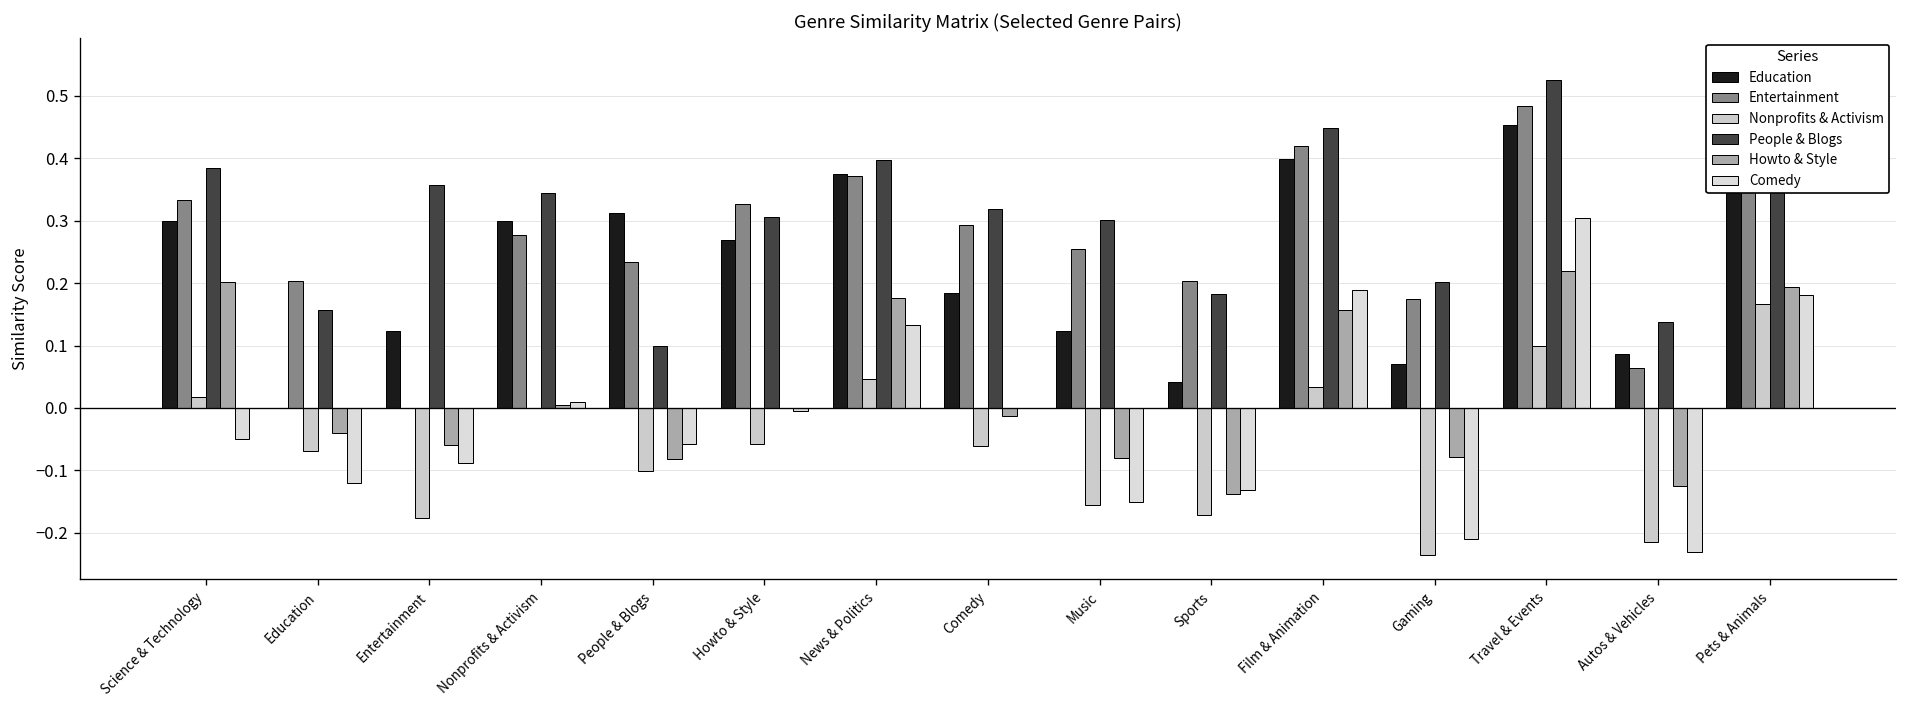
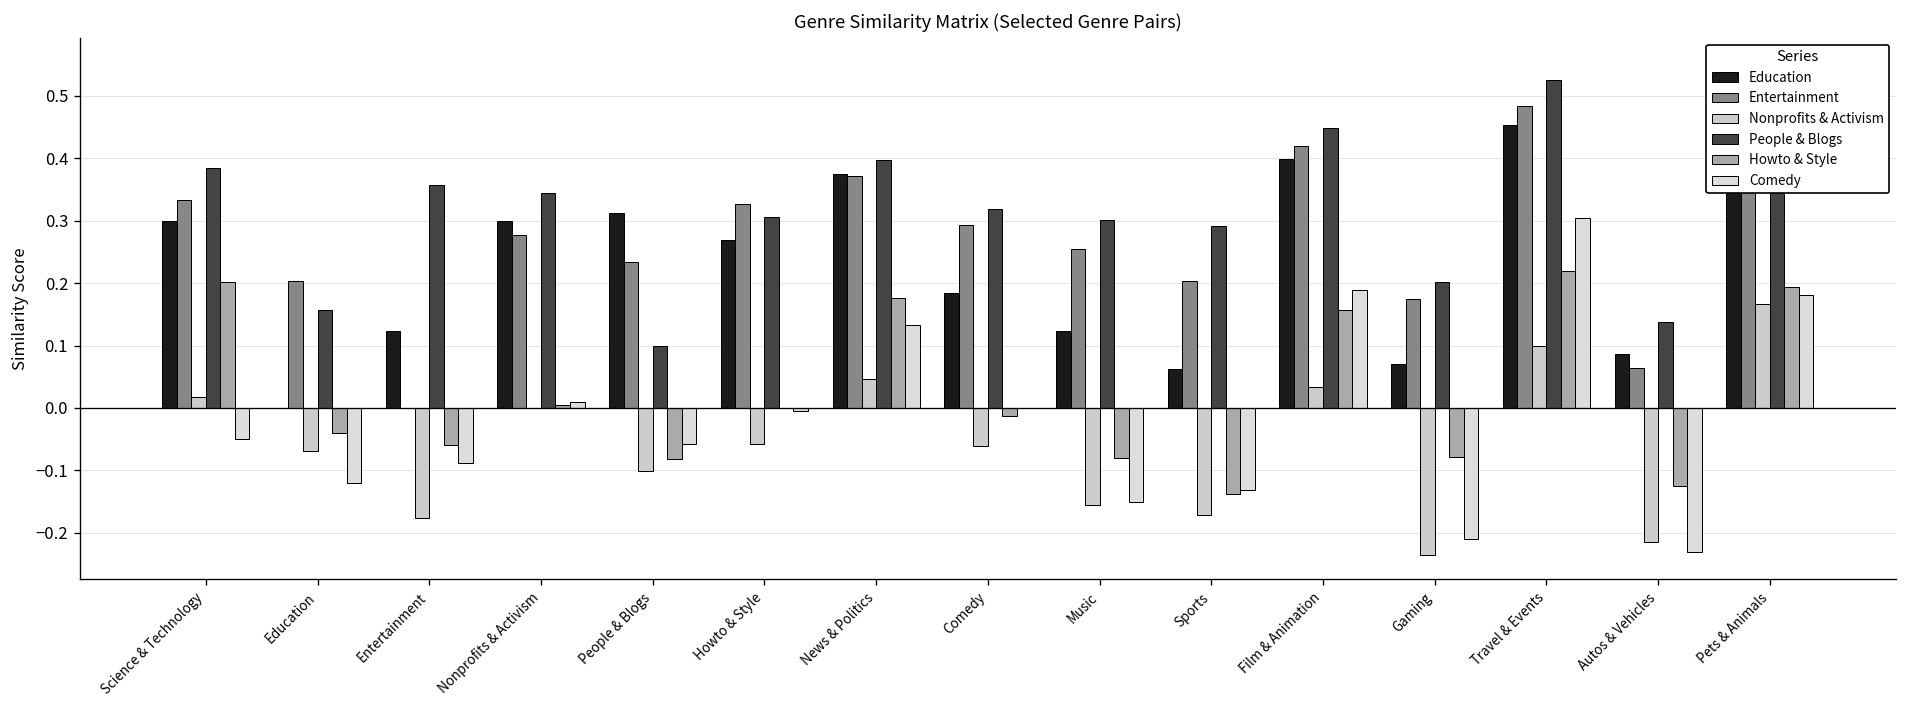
  {
    "Education": {
      "Science & Technology": 0.30,
      "Education": 0.00,
      "Entertainment": 0.12,
      "Nonprofits & Activism": 0.30,
      "People & Blogs": 0.31,
      "Howto & Style": 0.27,
      "News & Politics": 0.37,
      "Comedy": 0.18,
      "Music": 0.12,
-     "Sports": 0.04,
+     "Sports": 0.06,
      "Film & Animation": 0.40,
      "Gaming": 0.07,
      "Travel & Events": 0.45,
      "Autos & Vehicles": 0.09
    },
    "People & Blogs": {
      "Science & Technology": 0.38,
      "Education": 0.16,
      "Entertainment": 0.36,
      "Nonprofits & Activism": 0.34,
      "People & Blogs": 0.10,
      "Howto & Style": 0.31,
      "News & Politics": 0.40,
      "Comedy": 0.32,
      "Music": 0.30,
-     "Sports": 0.18,
+     "Sports": 0.29,
      "Film & Animation": 0.45,
      "Gaming": 0.20,
      "Travel & Events": 0.53,
      "Autos & Vehicles": 0.14
    }
  }
